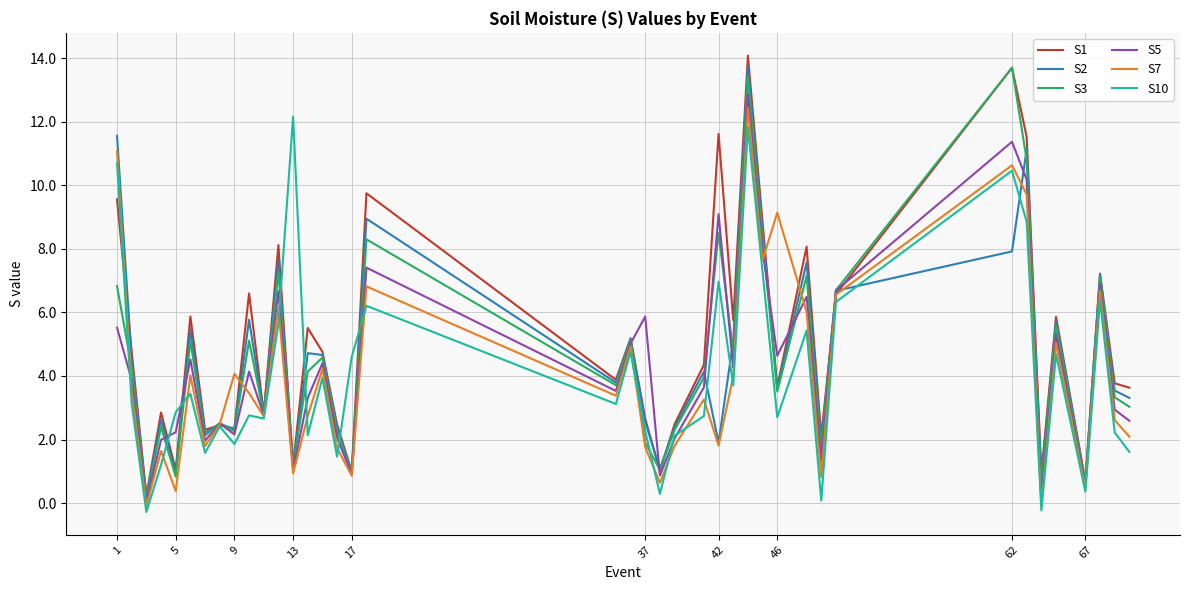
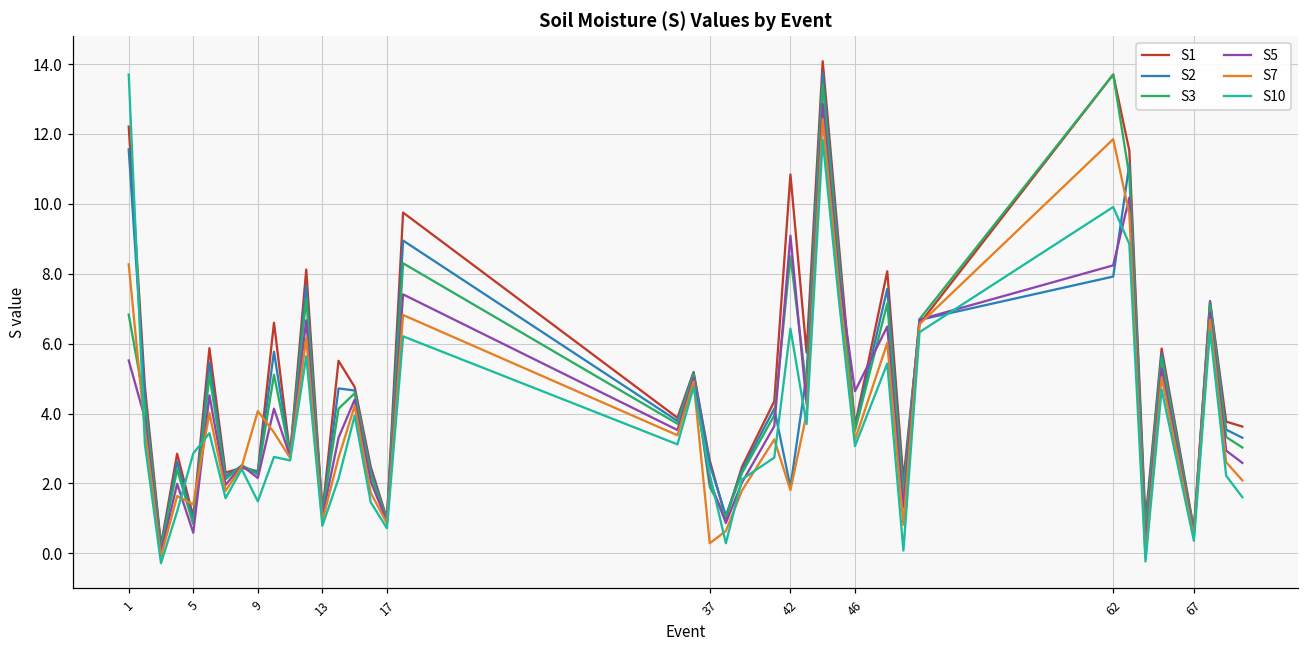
  {
    "S1": {
-     "1": 9.6,
+     "1": 12.2,
      "5": 1.1,
      "37": 2.7,
-     "42": 11.6
+     "42": 10.8
    },
    "S2": {
      "1": 11.6,
      "5": 0.9,
      "37": 2.6,
      "42": 1.9,
      "62": 7.9
    },
    "S3": {
      "1": 6.8,
      "5": 0.8,
      "37": 1.9,
      "42": 8.5,
      "46": 3.5
    },
    "S5": {
      "1": 5.5,
-     "5": 2.2,
+     "5": 0.6,
      "9": 2.2,
      "13": 1.0,
-     "37": 5.9,
+     "37": 2.1,
      "42": 9.1,
      "46": 4.6,
-     "62": 11.4
+     "62": 8.2
    },
    "S7": {
-     "1": 11.1,
-     "5": 0.4,
+     "1": 8.3,
+     "5": 1.4,
      "9": 4.1,
      "13": 0.9,
-     "37": 1.8,
+     "37": 0.3,
      "42": 1.8,
-     "46": 9.1,
-     "62": 10.6
+     "46": 3.3,
+     "62": 11.9
    },
    "S10": {
-     "1": 10.7,
+     "1": 13.7,
      "5": 2.9,
-     "9": 1.9,
-     "13": 12.2,
-     "17": 4.6,
+     "9": 1.5,
+     "13": 0.8,
+     "17": 0.7,
      "37": 2.3,
-     "42": 7.0,
-     "46": 2.7,
-     "62": 10.5,
+     "42": 6.4,
+     "46": 3.1,
+     "62": 9.9,
      "67": 0.4
    }
  }
